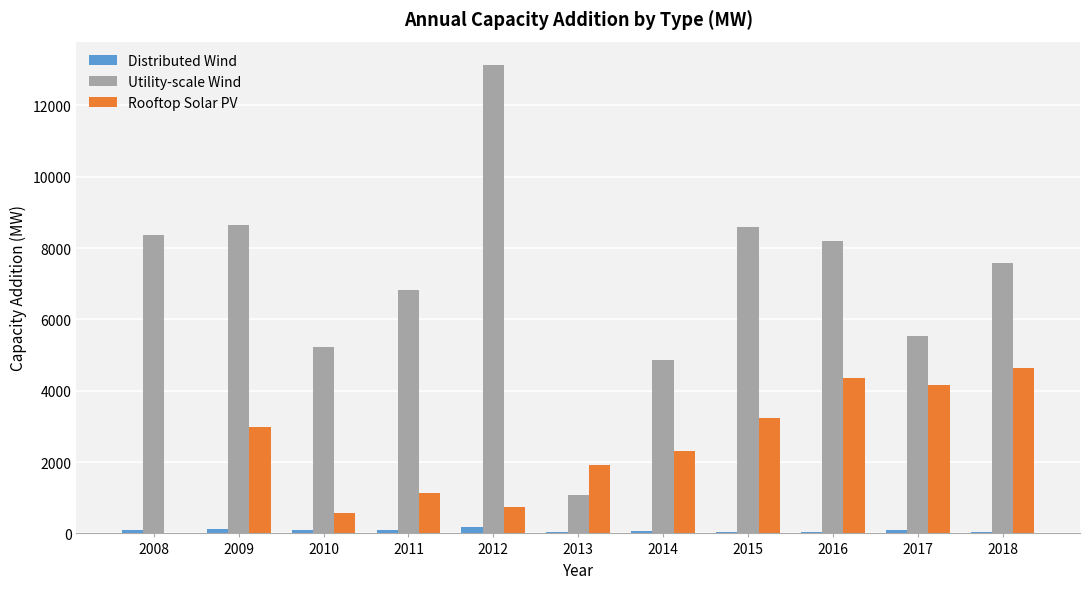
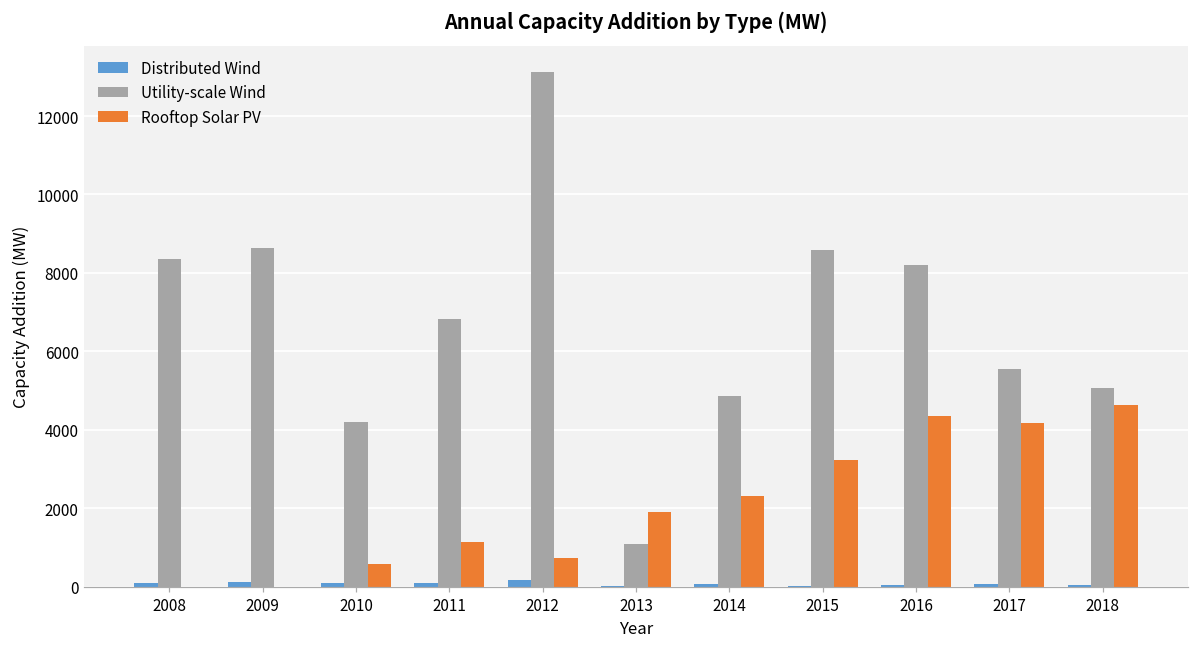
  {
    "Distributed Wind": {
      "2008": 100,
      "2009": 100,
      "2010": 100,
      "2011": 100,
      "2012": 200,
      "2017": 100
    },
    "Utility-scale Wind": {
      "2008": 8400,
      "2009": 8600,
-     "2010": 5200,
+     "2010": 4200,
      "2011": 6800,
      "2012": 13100,
      "2013": 1100,
      "2014": 4900,
      "2015": 8600,
      "2016": 8200,
      "2017": 5500,
-     "2018": 7600
+     "2018": 5100
    },
    "Rooftop Solar PV": {
      "2008": 0,
-     "2009": 3000,
+     "2009": 0,
      "2010": 600,
      "2011": 1100,
      "2012": 700,
      "2013": 1900,
      "2014": 2300,
      "2015": 3200,
      "2016": 4300,
      "2017": 4200,
      "2018": 4600
    }
  }
